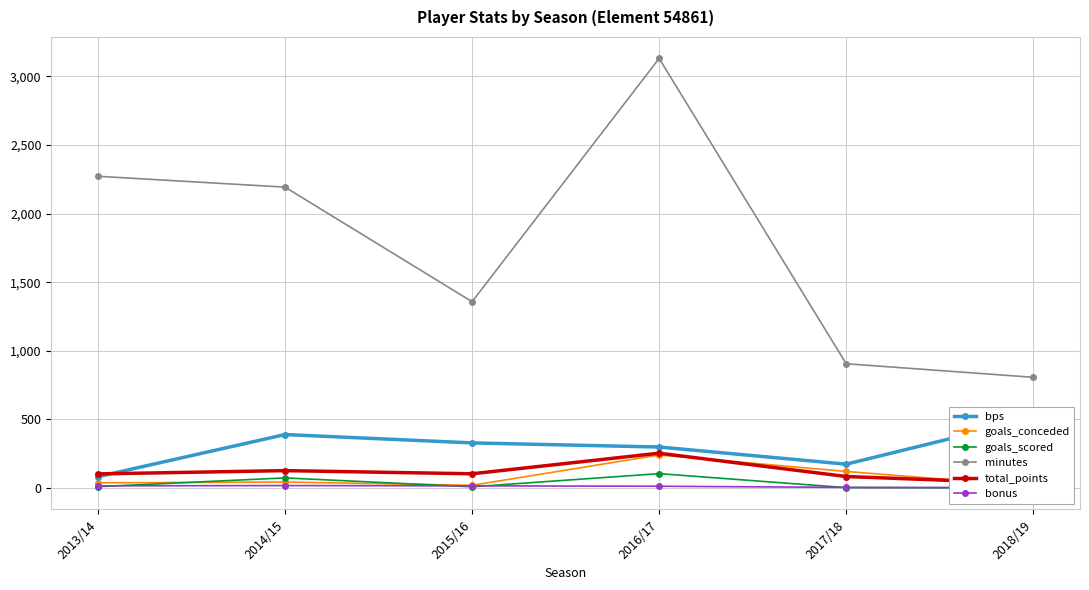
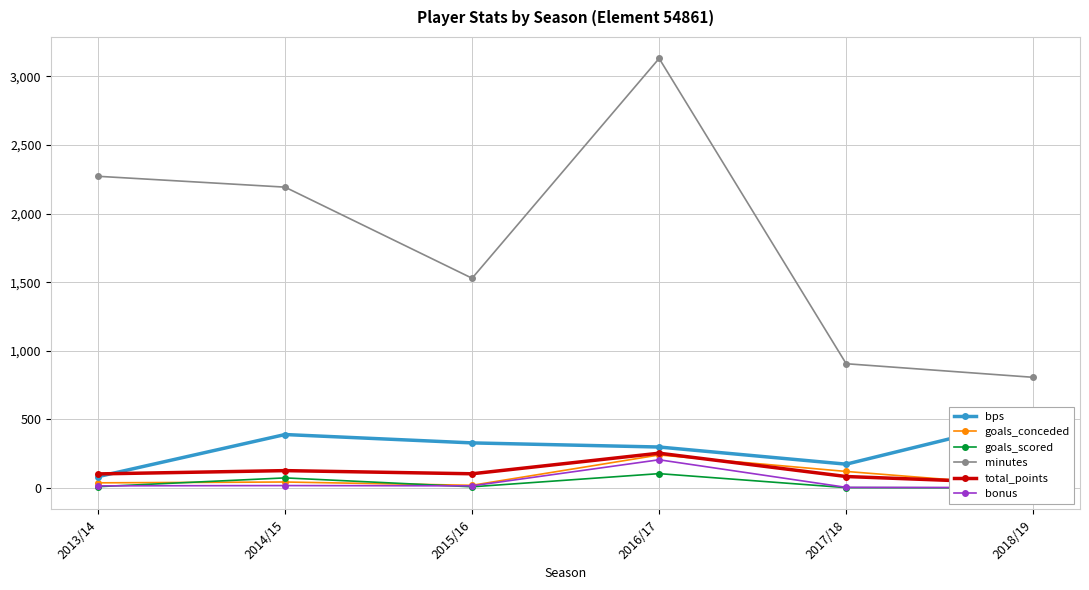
  {
    "bps": {
      "2013/14": "80",
      "2014/15": "390",
      "2015/16": "330",
      "2016/17": "300",
      "2017/18": "170"
    },
    "goals_conceded": {
      "2013/14": "40",
      "2014/15": "40",
      "2017/18": "120"
    },
    "goals_scored": {
      "2014/15": "70",
      "2016/17": "110"
    },
    "minutes": {
      "2013/14": "2,270",
      "2014/15": "2,190",
-     "2015/16": "1,360",
+     "2015/16": "1,530",
      "2016/17": "3,130",
      "2017/18": "910",
      "2018/19": "810"
    },
    "total_points": {
      "2013/14": "100",
      "2014/15": "130",
      "2015/16": "100",
      "2017/18": "80"
    },
    "bonus": {
      "2014/15": "20",
-     "2016/17": "10"
+     "2016/17": "210"
    }
  }
